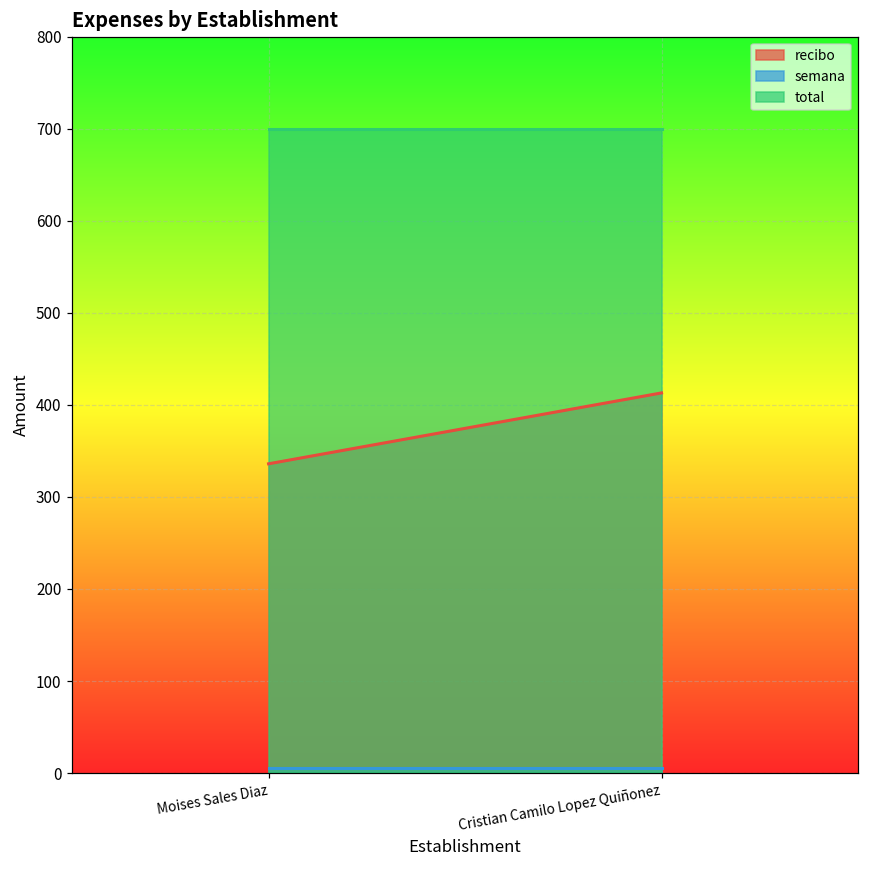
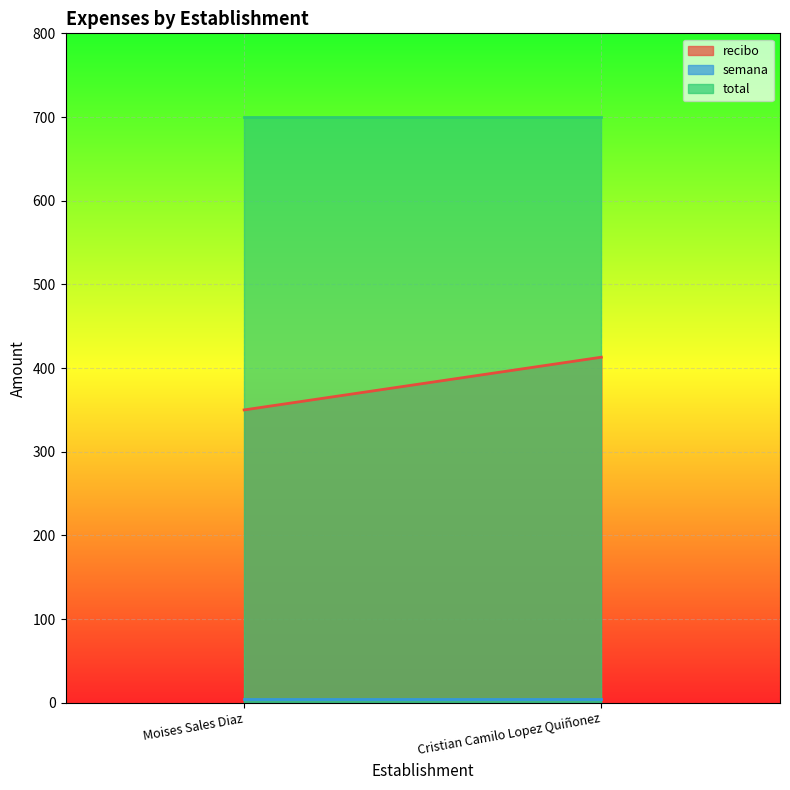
  {
    "recibo": {
-     "Moises Sales Diaz": 340,
+     "Moises Sales Diaz": 350,
      "Cristian Camilo Lopez Quiñonez": 410
    },
    "semana": {
      "Moises Sales Diaz": 10,
      "Cristian Camilo Lopez Quiñonez": 10
    },
    "total": {
      "Moises Sales Diaz": 700,
      "Cristian Camilo Lopez Quiñonez": 700
    }
  }
